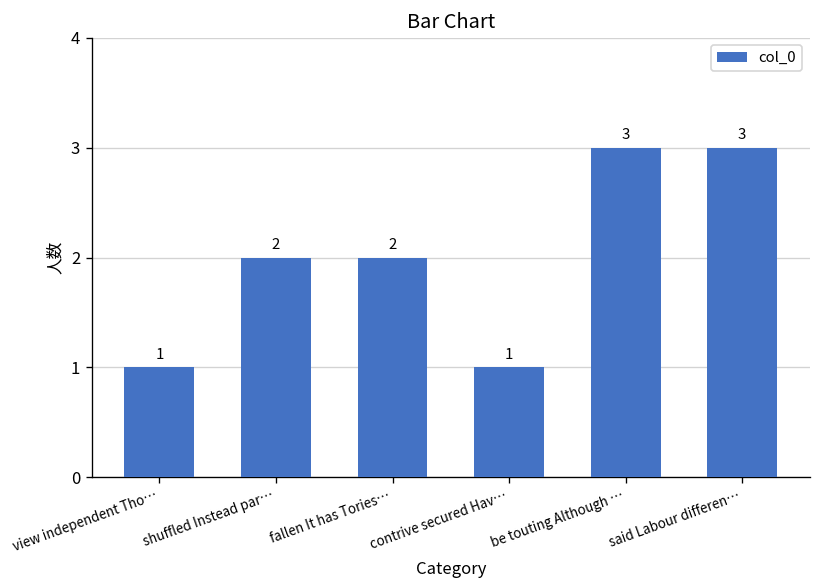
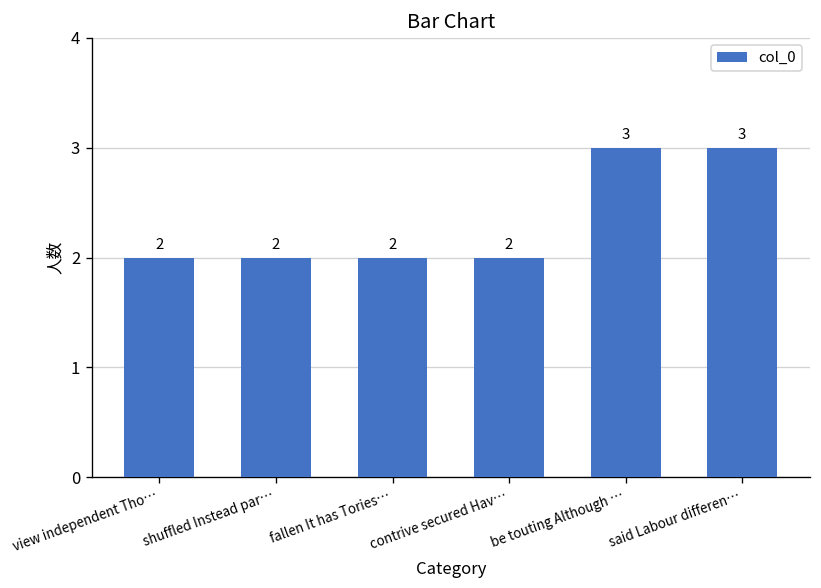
  {
-   "view independent Tho…": 1,
+   "view independent Tho…": 2,
    "shuffled Instead par…": 2,
    "fallen It has Tories…": 2,
-   "contrive secured Hav…": 1,
+   "contrive secured Hav…": 2,
    "be touting Although …": 3,
    "said Labour differen…": 3
  }
